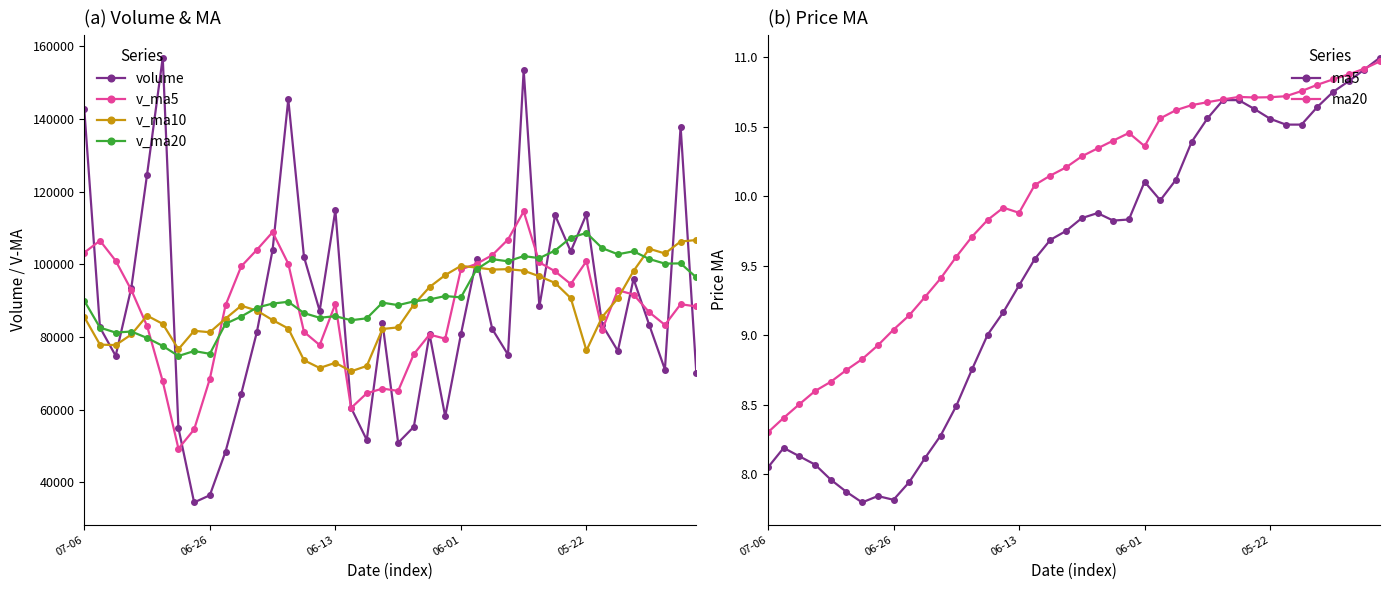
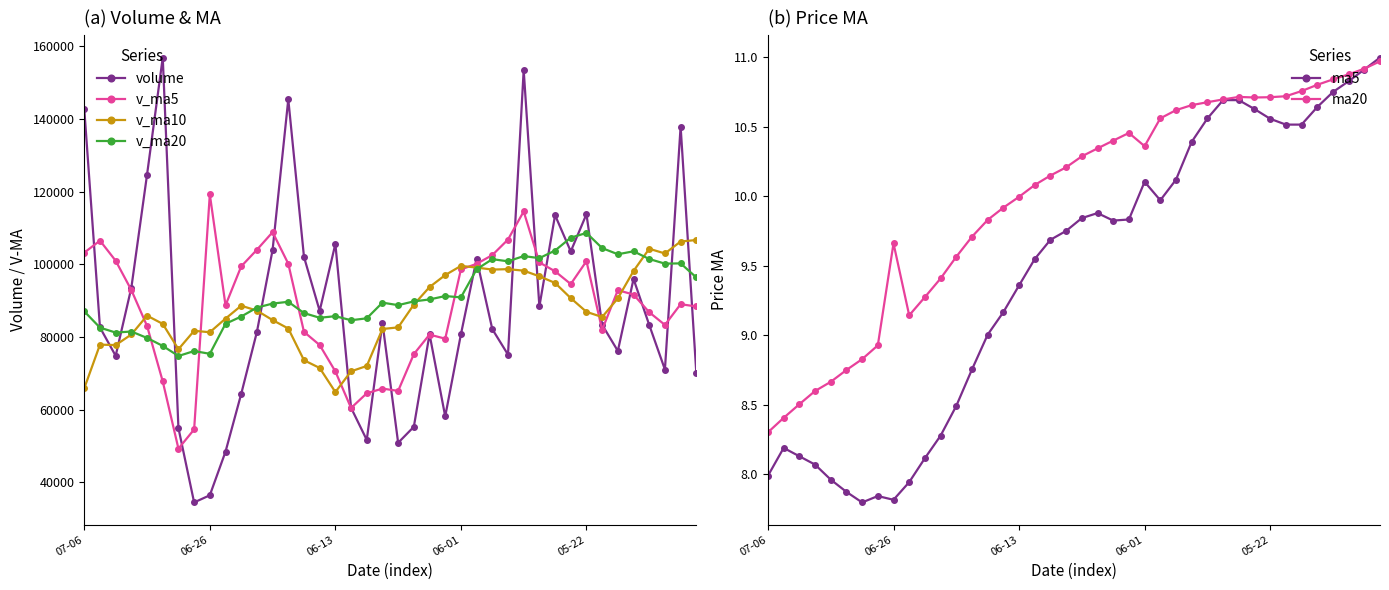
  {
    "(a) Volume & MA": {
      "volume": {
        "07-06": 143000,
        "06-26": 36000,
-       "06-13": 115000,
+       "06-13": 106000,
        "06-01": 81000,
        "05-22": 114000
      },
      "v_ma5": {
        "07-06": 103000,
-       "06-26": 68000,
-       "06-13": 89000,
+       "06-26": 119000,
+       "06-13": 71000,
        "06-01": 99000,
        "05-22": 101000
      },
      "v_ma10": {
-       "07-06": 85000,
+       "07-06": 66000,
        "06-26": 81000,
-       "06-13": 73000,
+       "06-13": 65000,
        "06-01": 100000,
-       "05-22": 76000
+       "05-22": 87000
      },
      "v_ma20": {
-       "07-06": 90000,
+       "07-06": 87000,
        "06-26": 75000,
        "06-13": 86000,
        "06-01": 91000,
        "05-22": 109000
      }
    },
    "(b) Price MA": {
      "ma5": {
-       "07-06": 8.05,
+       "07-06": 7.99,
        "06-26": 7.82,
        "06-13": 9.36,
        "06-01": 10.10,
        "05-22": 10.56
      },
      "ma20": {
        "07-06": 8.30,
-       "06-26": 9.04,
-       "06-13": 9.88,
+       "06-26": 9.66,
+       "06-13": 10.00,
        "06-01": 10.36,
        "05-22": 10.71
      }
    }
  }
